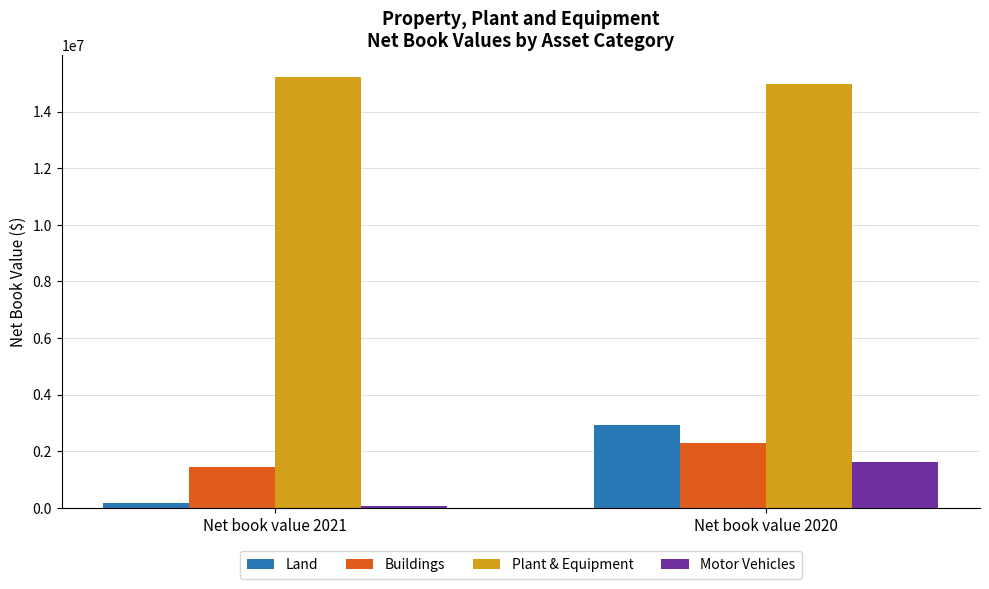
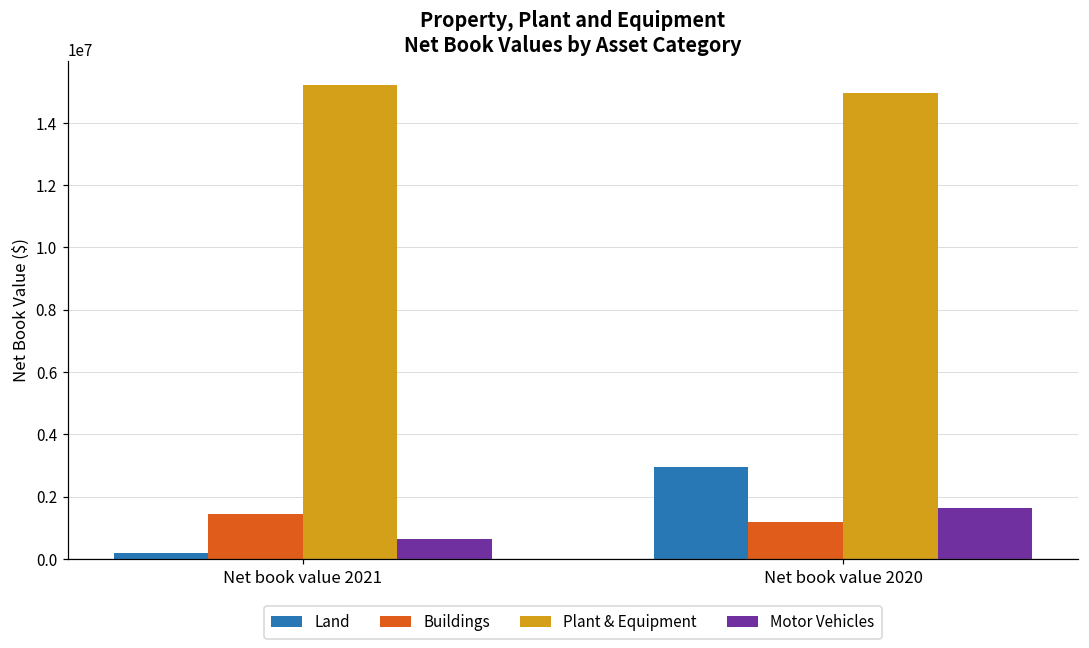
  {
    "Land": {
      "Net book value 2021": 200000,
      "Net book value 2020": 2900000
    },
    "Buildings": {
      "Net book value 2021": 1400000,
-     "Net book value 2020": 2300000
+     "Net book value 2020": 1200000
    },
    "Plant & Equipment": {
      "Net book value 2021": 15200000,
      "Net book value 2020": 15000000
    },
    "Motor Vehicles": {
-     "Net book value 2021": 100000,
+     "Net book value 2021": 600000,
      "Net book value 2020": 1600000
    }
  }
